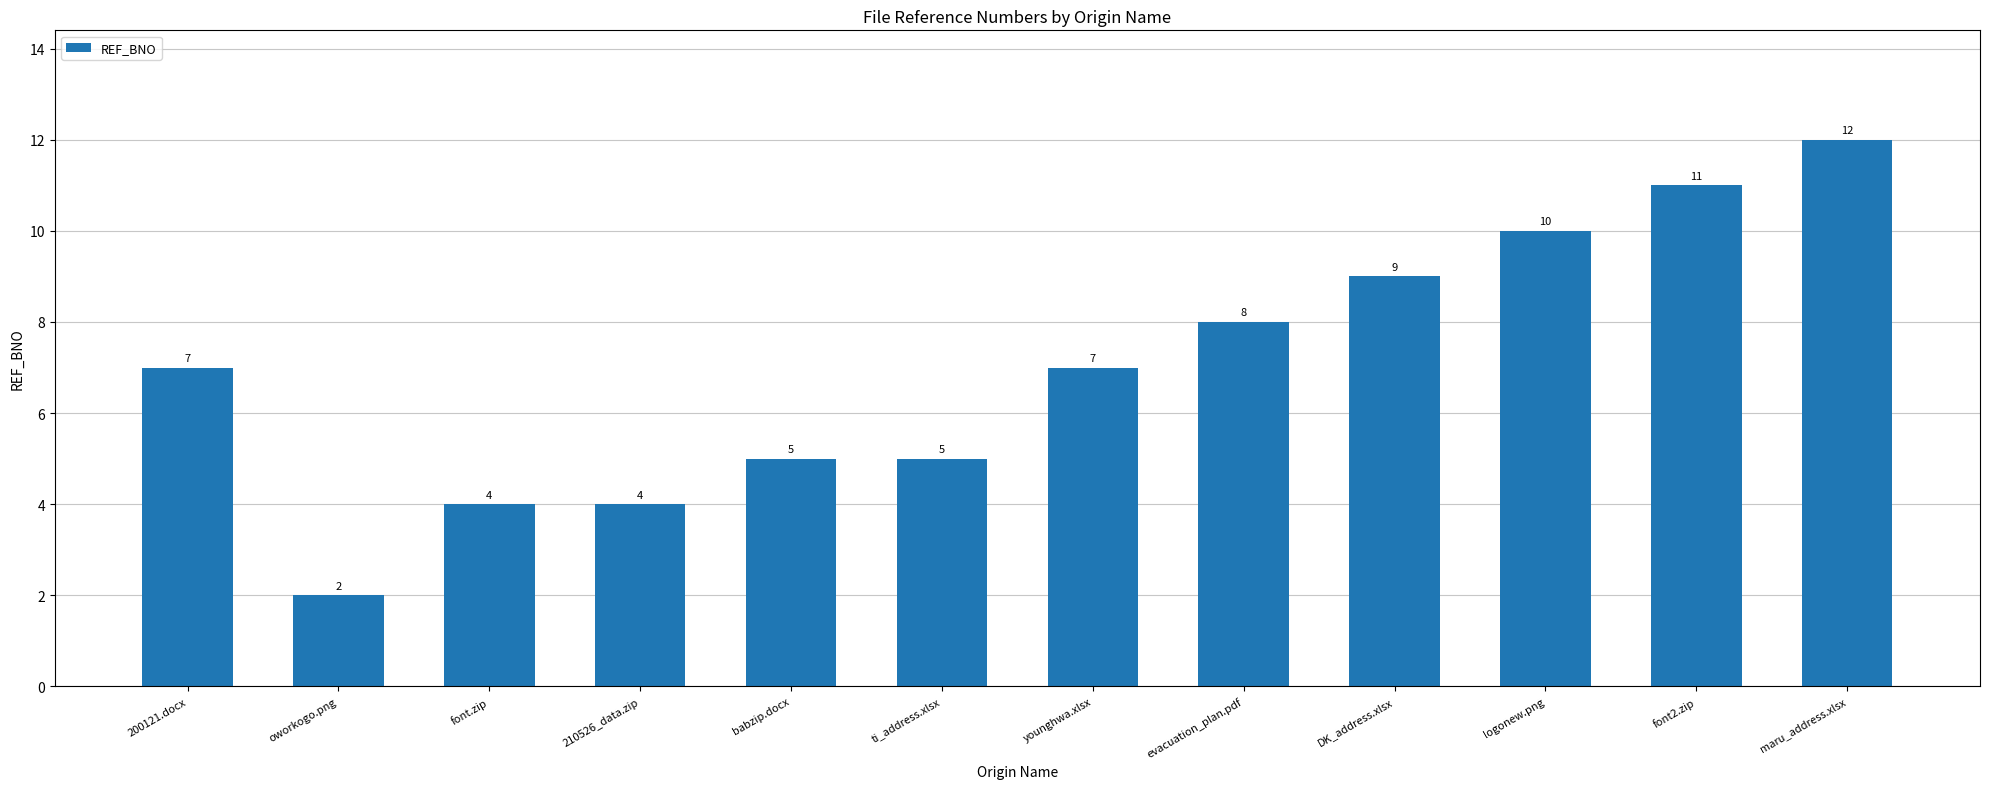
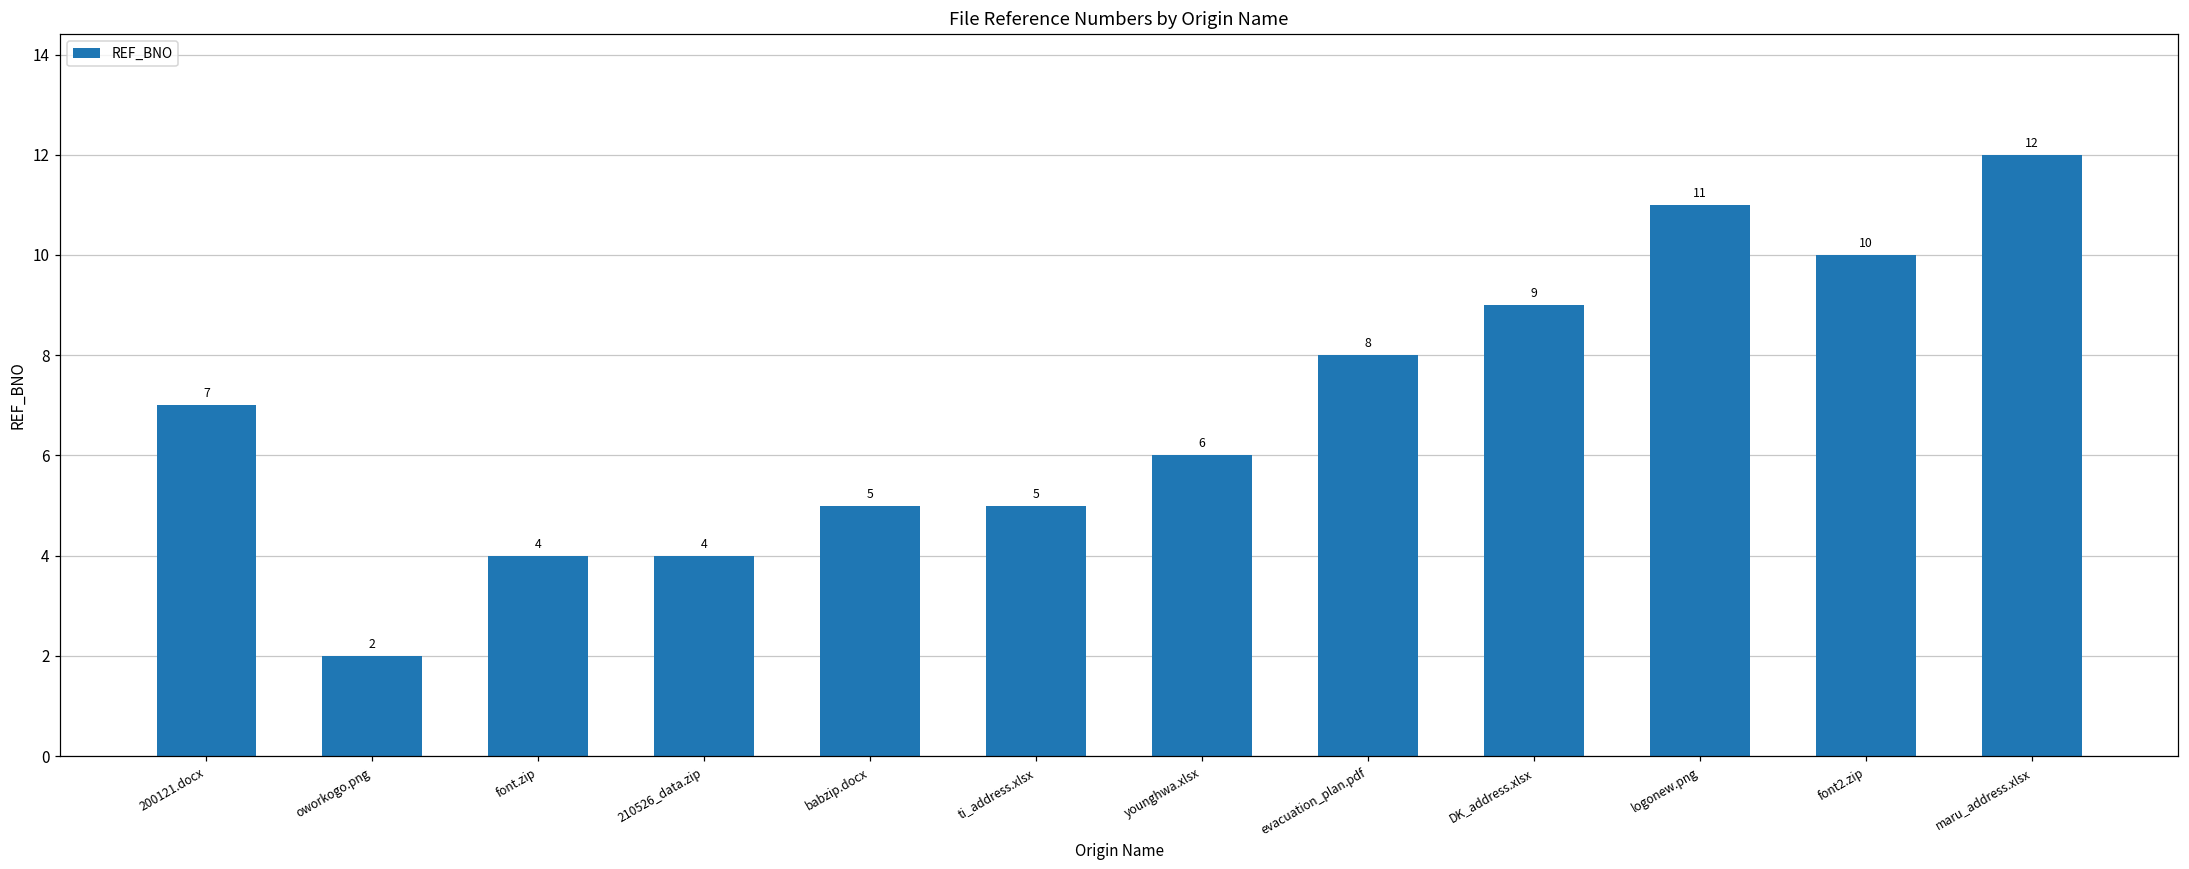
  {
    "200121.docx": 7,
    "oworkogo.png": 2,
    "font.zip": 4,
    "210526_data.zip": 4,
    "babzip.docx": 5,
    "ti_address.xlsx": 5,
-   "younghwa.xlsx": 7,
+   "younghwa.xlsx": 6,
    "evacuation_plan.pdf": 8,
    "DK_address.xlsx": 9,
-   "logonew.png": 10,
-   "font2.zip": 11,
+   "logonew.png": 11,
+   "font2.zip": 10,
    "maru_address.xlsx": 12
  }
